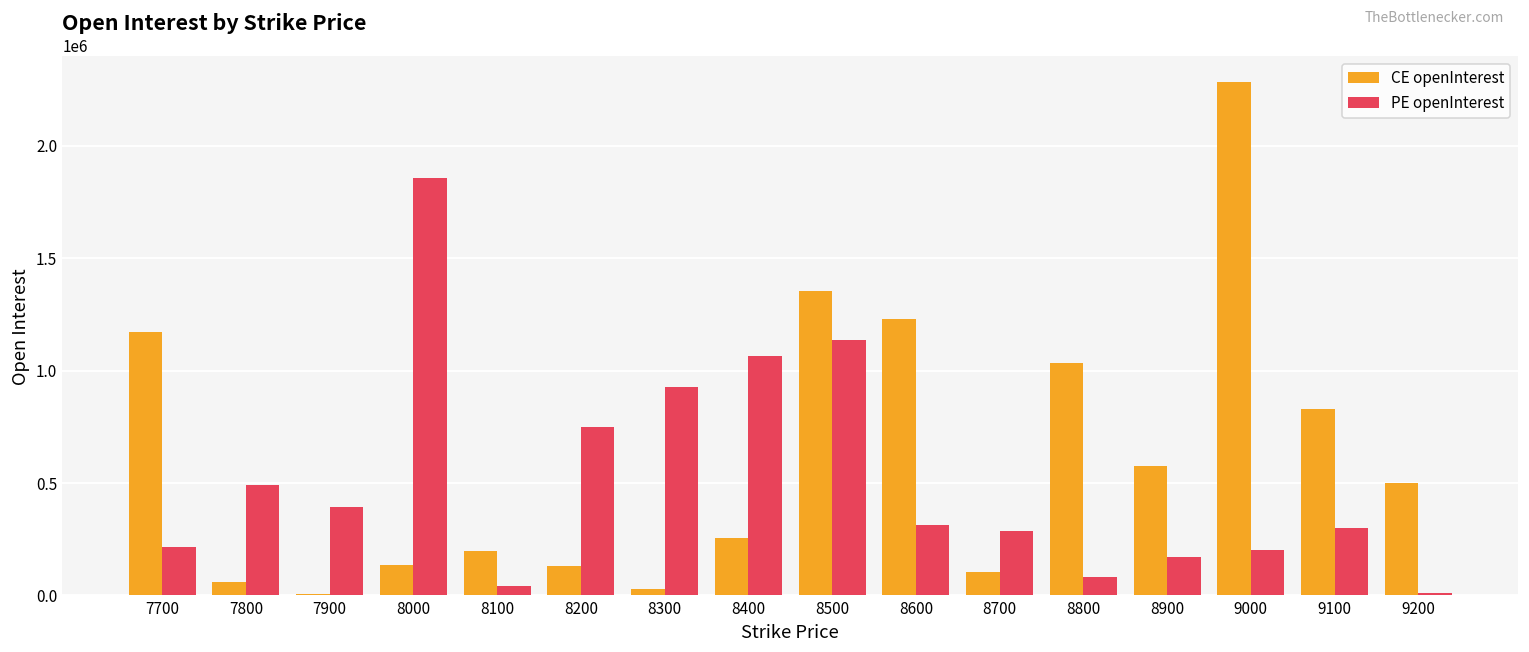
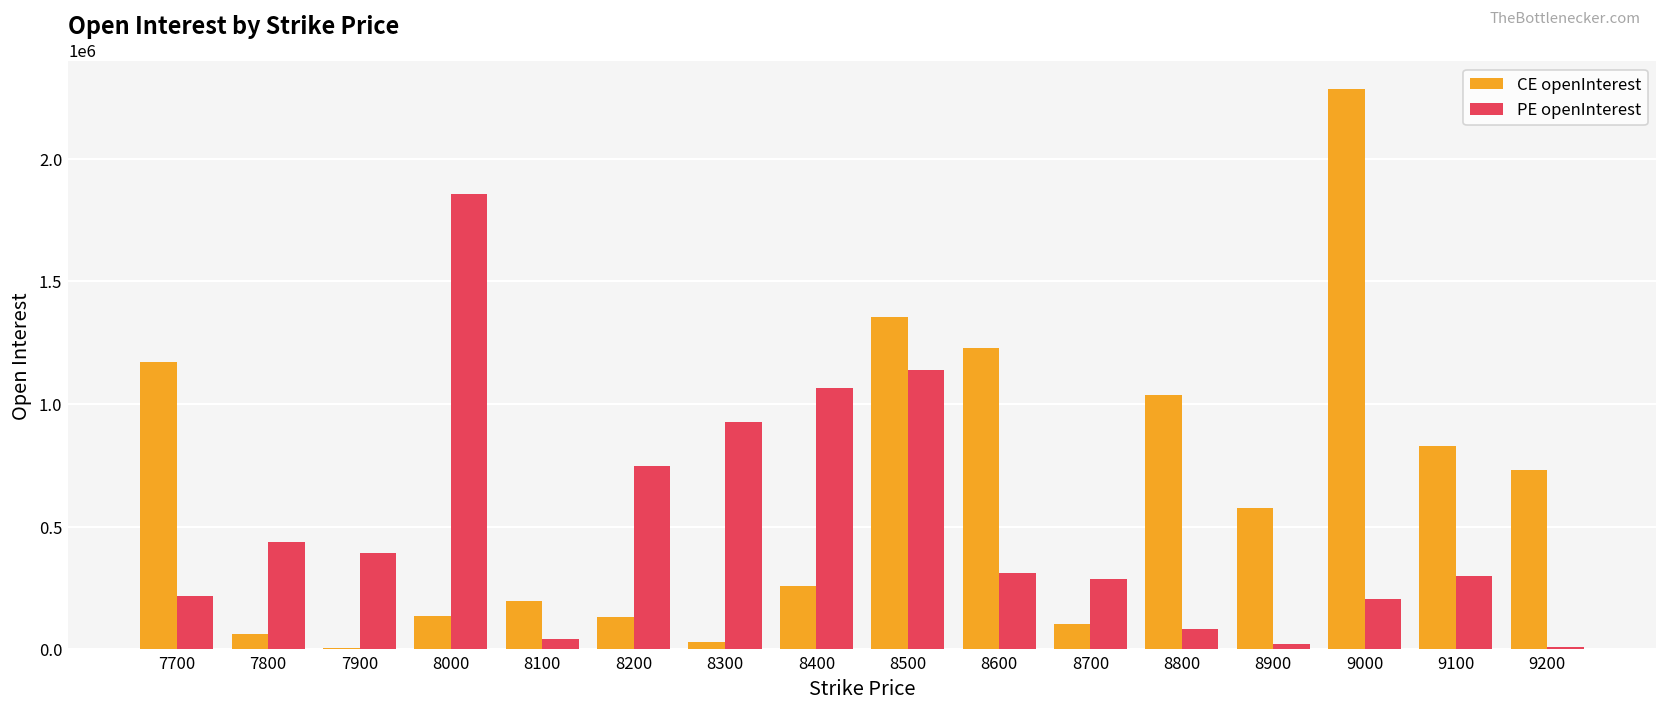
  {
    "CE openInterest": {
      "7700": 1170000,
      "7800": 60000,
      "8000": 130000,
      "8100": 200000,
      "8200": 130000,
      "8300": 30000,
      "8400": 260000,
      "8500": 1350000,
      "8600": 1230000,
      "8700": 100000,
      "8800": 1030000,
      "8900": 570000,
      "9000": 2280000,
      "9100": 830000,
-     "9200": 500000
+     "9200": 730000
    },
    "PE openInterest": {
      "7700": 220000,
-     "7800": 490000,
+     "7800": 440000,
      "7900": 390000,
      "8000": 1860000,
      "8100": 40000,
      "8200": 750000,
      "8300": 930000,
      "8400": 1060000,
      "8500": 1140000,
      "8600": 310000,
      "8700": 290000,
      "8800": 80000,
-     "8900": 170000,
+     "8900": 20000,
      "9000": 200000,
      "9100": 300000
    }
  }
